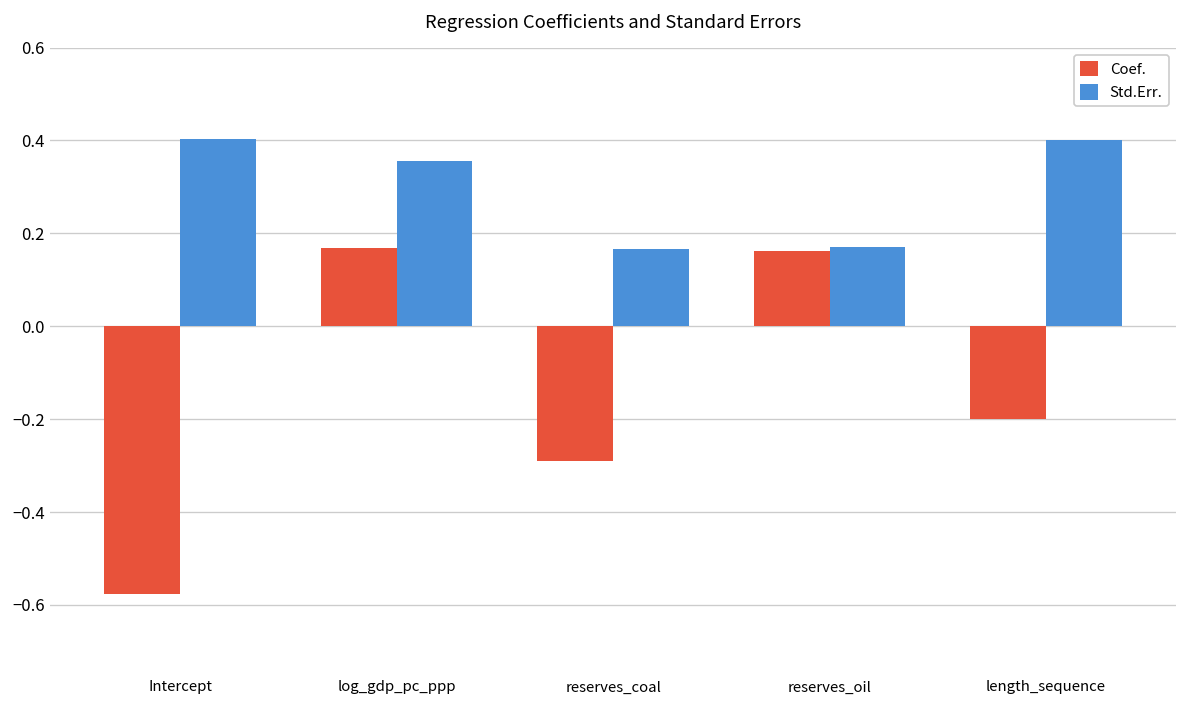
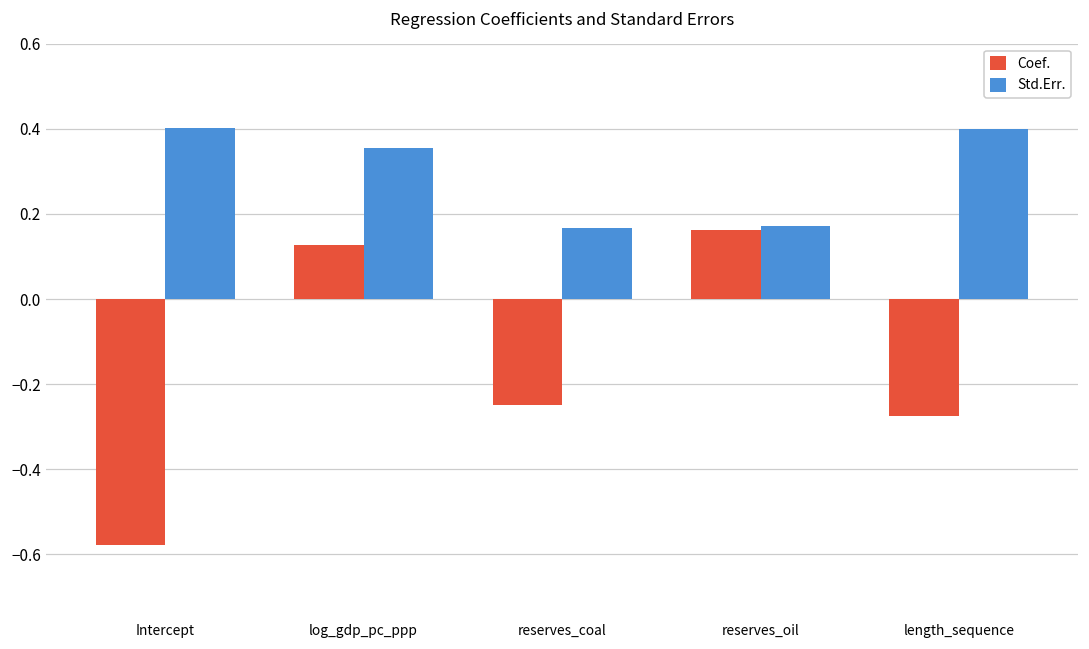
  {
    "Coef.": {
      "Intercept": -0.58,
-     "log_gdp_pc_ppp": 0.17,
-     "reserves_coal": -0.29,
+     "log_gdp_pc_ppp": 0.13,
+     "reserves_coal": -0.25,
      "reserves_oil": 0.16,
-     "length_sequence": -0.20
+     "length_sequence": -0.28
    },
    "Std.Err.": {
      "Intercept": 0.40,
      "log_gdp_pc_ppp": 0.36,
      "reserves_coal": 0.17,
      "reserves_oil": 0.17,
      "length_sequence": 0.40
    }
  }
